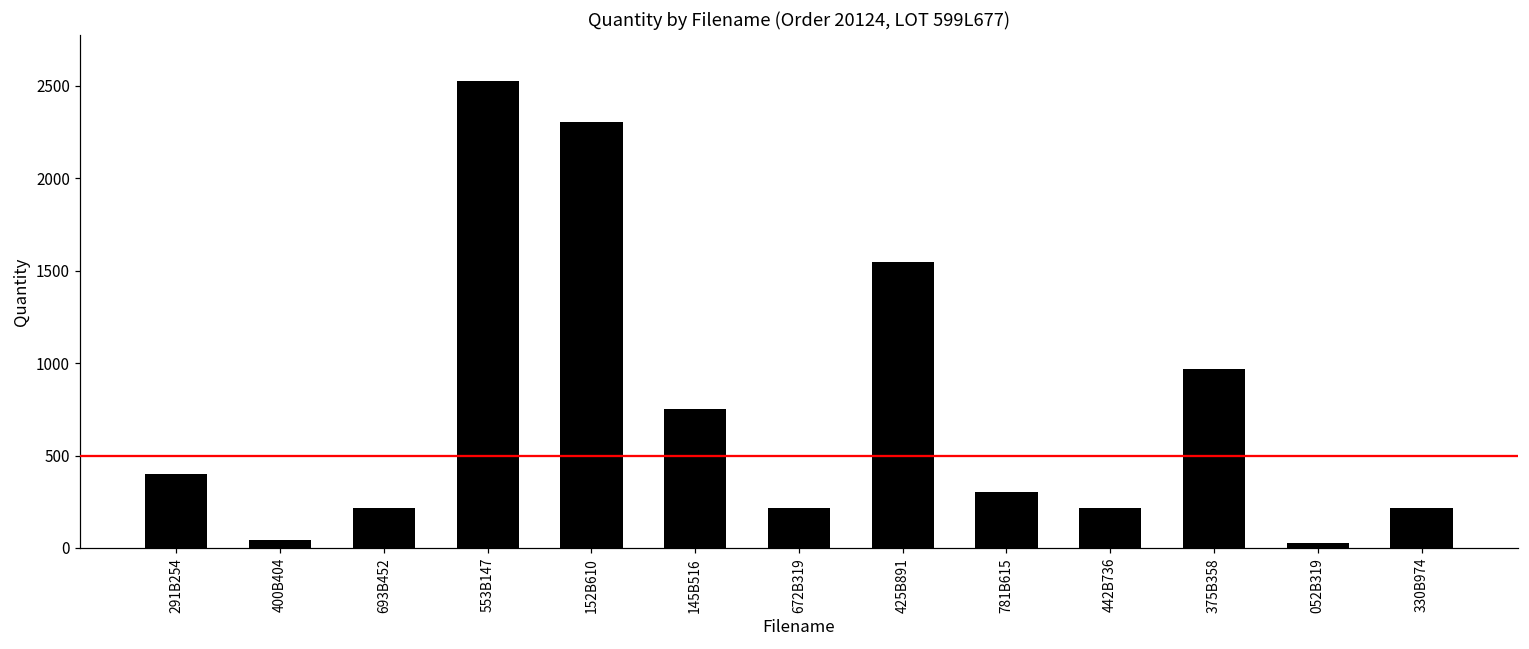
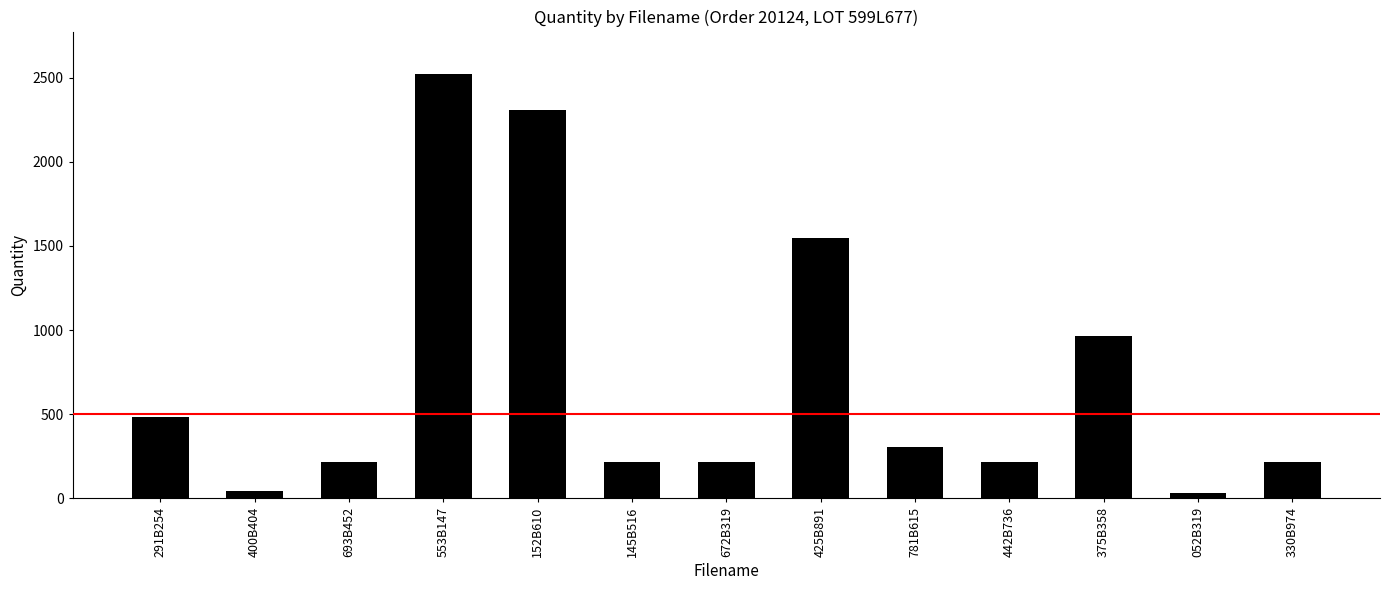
  {
-   "291B254": 400,
+   "291B254": 490,
    "400B404": 40,
    "693B452": 220,
    "553B147": 2520,
    "152B610": 2310,
-   "145B516": 750,
+   "145B516": 220,
    "672B319": 220,
    "425B891": 1550,
    "781B615": 300,
    "442B736": 220,
    "375B358": 970,
    "052B319": 30,
    "330B974": 220
  }
